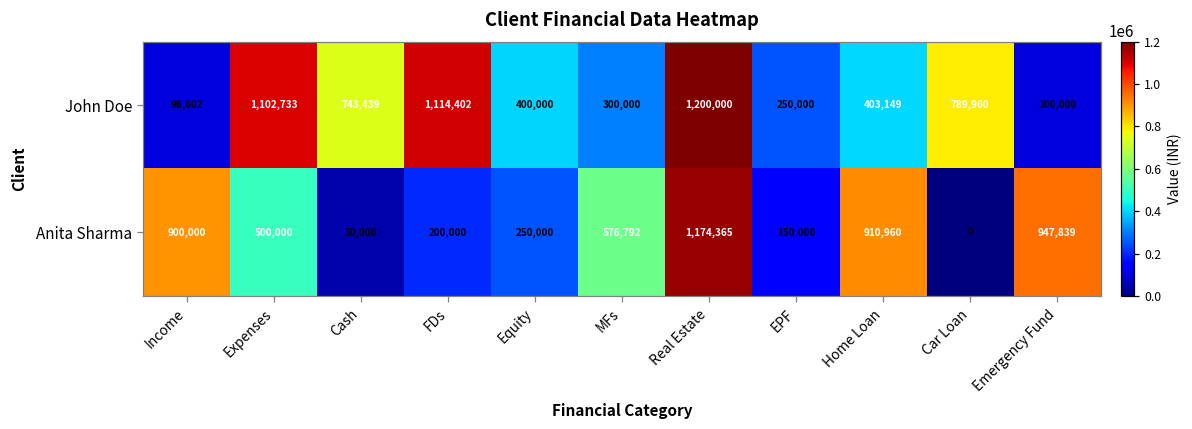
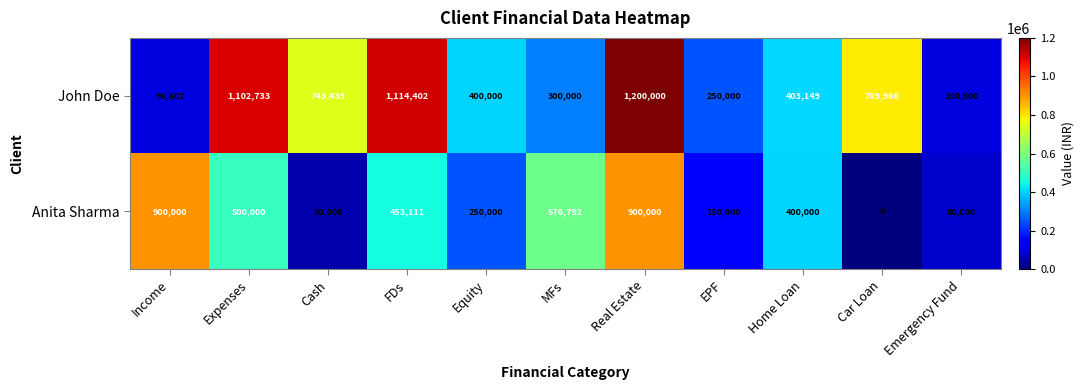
  {
    "John Doe": {
      "Income": "98,602",
      "Expenses": "1,102,733",
      "Cash": "743,439",
      "FDs": "1,114,402",
      "Equity": "400,000",
      "MFs": "300,000",
      "Real Estate": "1,200,000",
      "EPF": "250,000",
      "Home Loan": "403,149",
      "Car Loan": "789,960",
      "Emergency Fund": "100,000"
    },
    "Anita Sharma": {
      "Income": "900,000",
      "Expenses": "500,000",
      "Cash": "50,000",
-     "FDs": "200,000",
+     "FDs": "453,111",
      "Equity": "250,000",
      "MFs": "576,792",
-     "Real Estate": "1,174,365",
+     "Real Estate": "900,000",
      "EPF": "150,000",
-     "Home Loan": "910,960",
+     "Home Loan": "400,000",
      "Car Loan": "0",
-     "Emergency Fund": "947,839"
+     "Emergency Fund": "80,000"
    }
  }
